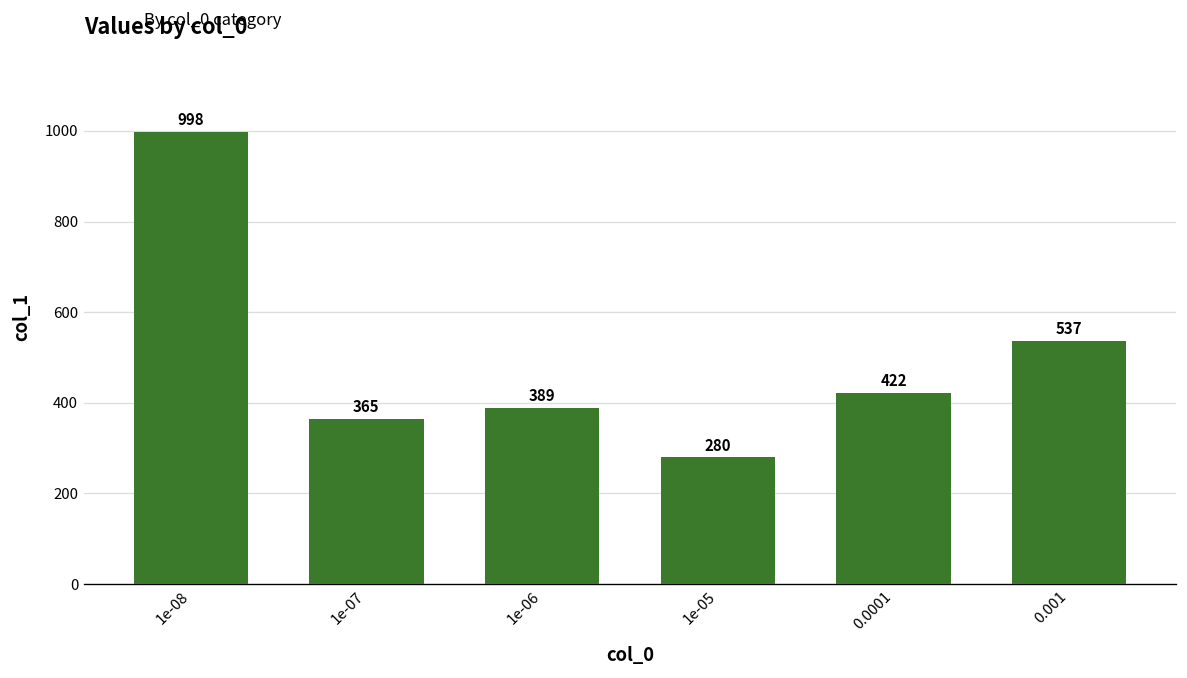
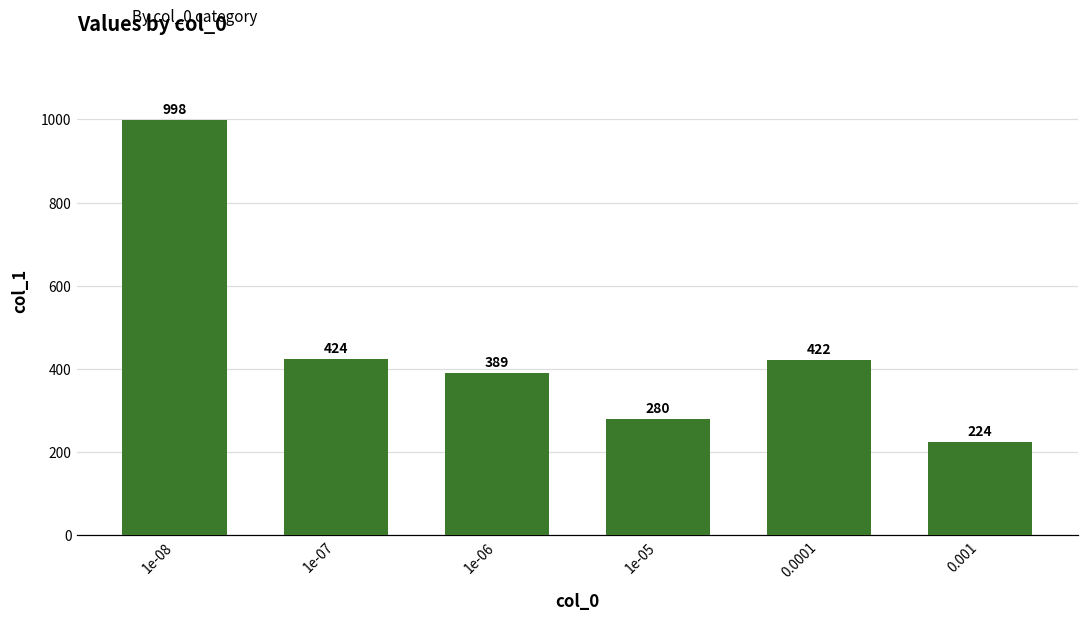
  {
    "1e-08": 998,
-   "1e-07": 365,
+   "1e-07": 424,
    "1e-06": 389,
    "1e-05": 280,
    "0.0001": 422,
-   "0.001": 537
+   "0.001": 224
  }
